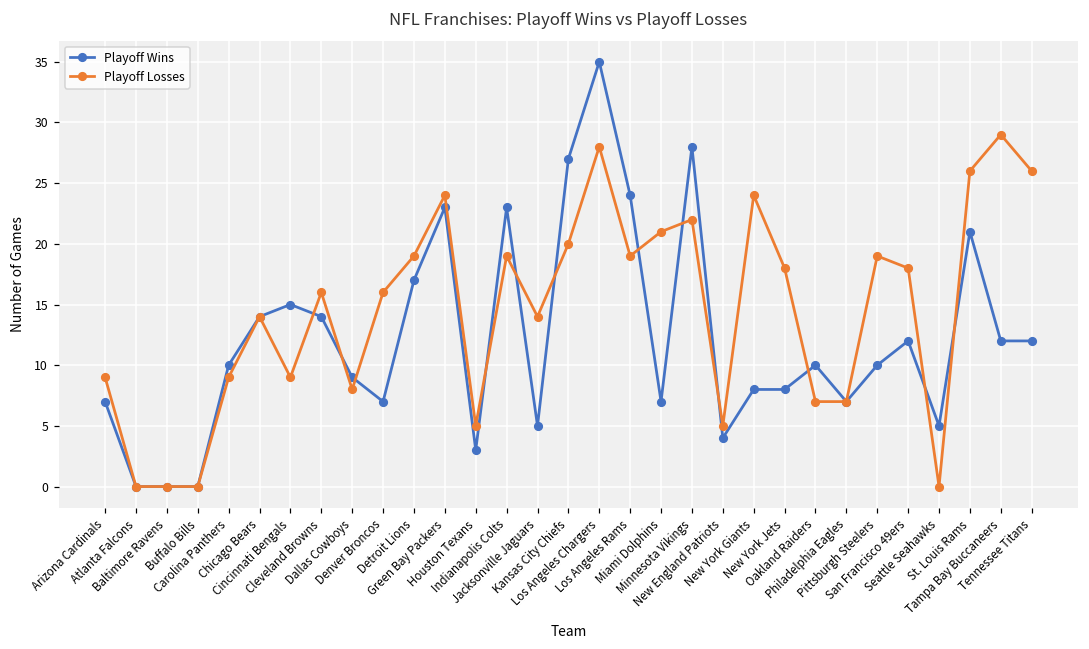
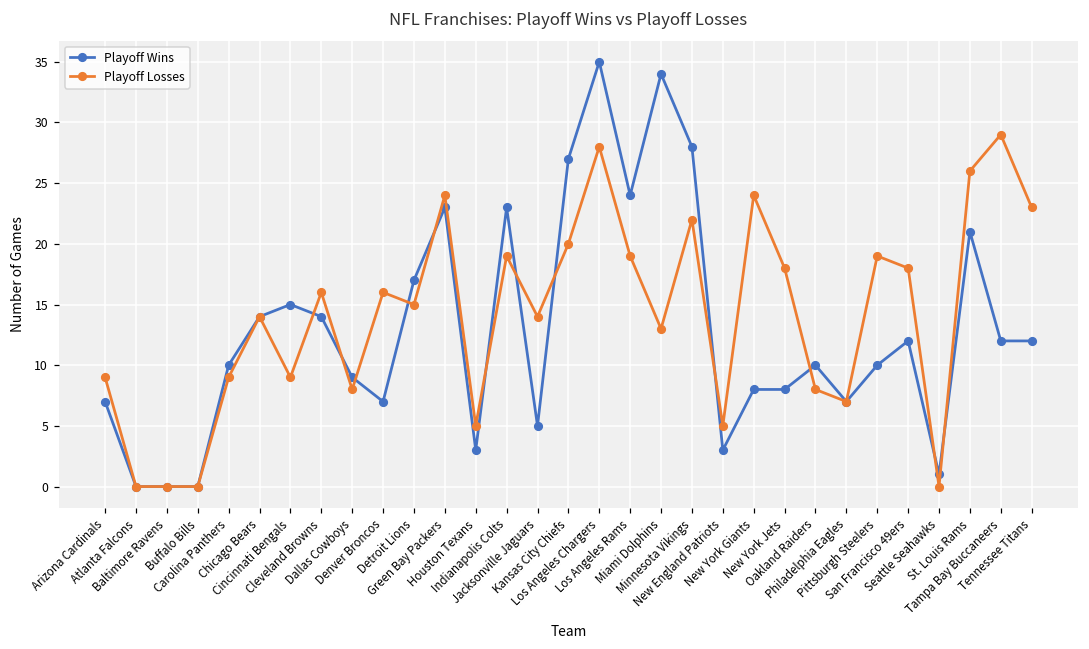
  {
    "Playoff Wins": {
      "Arizona Cardinals": 7,
      "Carolina Panthers": 10,
      "Cincinnati Bengals": 15,
      "Cleveland Browns": 14,
      "Dallas Cowboys": 9,
      "Denver Broncos": 7,
      "Detroit Lions": 17,
      "Green Bay Packers": 23,
      "Houston Texans": 3,
      "Indianapolis Colts": 23,
      "Jacksonville Jaguars": 5,
      "Kansas City Chiefs": 27,
      "Los Angeles Chargers": 35,
      "Los Angeles Rams": 24,
-     "Miami Dolphins": 7,
+     "Miami Dolphins": 34,
      "Minnesota Vikings": 28,
-     "New England Patriots": 4,
+     "New England Patriots": 3,
      "New York Giants": 8,
      "New York Jets": 8,
      "Oakland Raiders": 10,
      "Pittsburgh Steelers": 10,
      "San Francisco 49ers": 12,
-     "Seattle Seahawks": 5,
+     "Seattle Seahawks": 1,
      "St. Louis Rams": 21,
      "Tampa Bay Buccaneers": 12,
      "Tennessee Titans": 12
    },
    "Playoff Losses": {
      "Arizona Cardinals": 9,
      "Carolina Panthers": 9,
      "Cincinnati Bengals": 9,
      "Cleveland Browns": 16,
      "Dallas Cowboys": 8,
      "Denver Broncos": 16,
-     "Detroit Lions": 19,
+     "Detroit Lions": 15,
      "Green Bay Packers": 24,
      "Houston Texans": 5,
      "Indianapolis Colts": 19,
      "Jacksonville Jaguars": 14,
      "Kansas City Chiefs": 20,
      "Los Angeles Chargers": 28,
      "Los Angeles Rams": 19,
-     "Miami Dolphins": 21,
+     "Miami Dolphins": 13,
      "Minnesota Vikings": 22,
      "New England Patriots": 5,
      "New York Giants": 24,
      "New York Jets": 18,
-     "Oakland Raiders": 7,
+     "Oakland Raiders": 8,
      "Pittsburgh Steelers": 19,
      "San Francisco 49ers": 18,
      "Seattle Seahawks": 0,
      "St. Louis Rams": 26,
      "Tampa Bay Buccaneers": 29,
-     "Tennessee Titans": 26
+     "Tennessee Titans": 23
    }
  }
